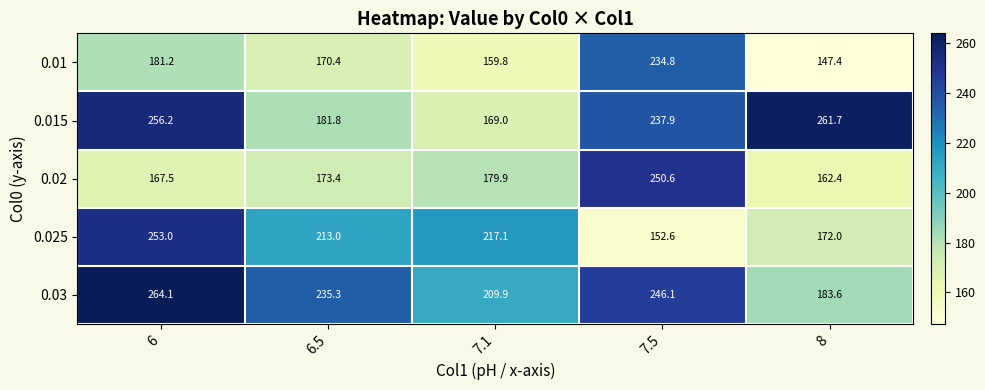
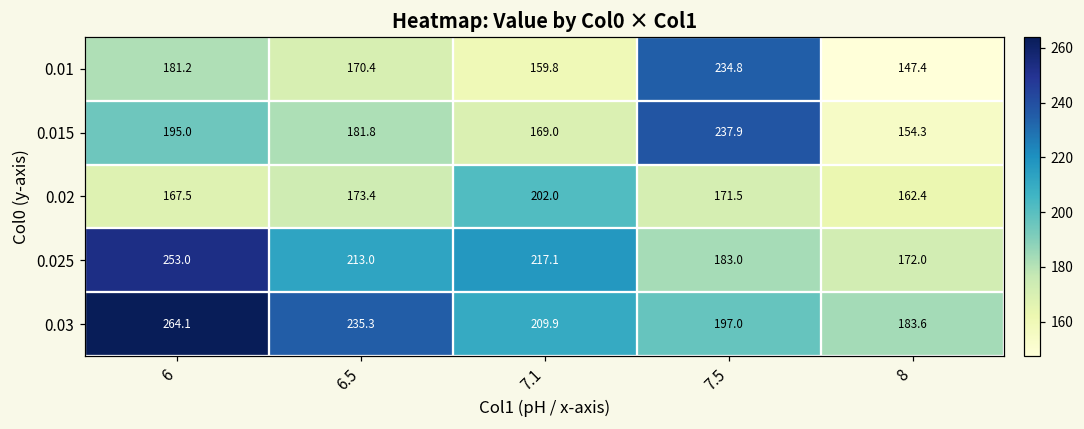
  {
    "0.01": {
      "6": 181.2,
      "6.5": 170.4,
      "7.1": 159.8,
      "7.5": 234.8,
      "8": 147.4
    },
    "0.015": {
-     "6": 256.2,
+     "6": 195.0,
      "6.5": 181.8,
      "7.1": 169.0,
      "7.5": 237.9,
-     "8": 261.7
+     "8": 154.3
    },
    "0.02": {
      "6": 167.5,
      "6.5": 173.4,
-     "7.1": 179.9,
-     "7.5": 250.6,
+     "7.1": 202.0,
+     "7.5": 171.5,
      "8": 162.4
    },
    "0.025": {
      "6": 253.0,
      "6.5": 213.0,
      "7.1": 217.1,
-     "7.5": 152.6,
+     "7.5": 183.0,
      "8": 172.0
    },
    "0.03": {
      "6": 264.1,
      "6.5": 235.3,
      "7.1": 209.9,
-     "7.5": 246.1,
+     "7.5": 197.0,
      "8": 183.6
    }
  }
